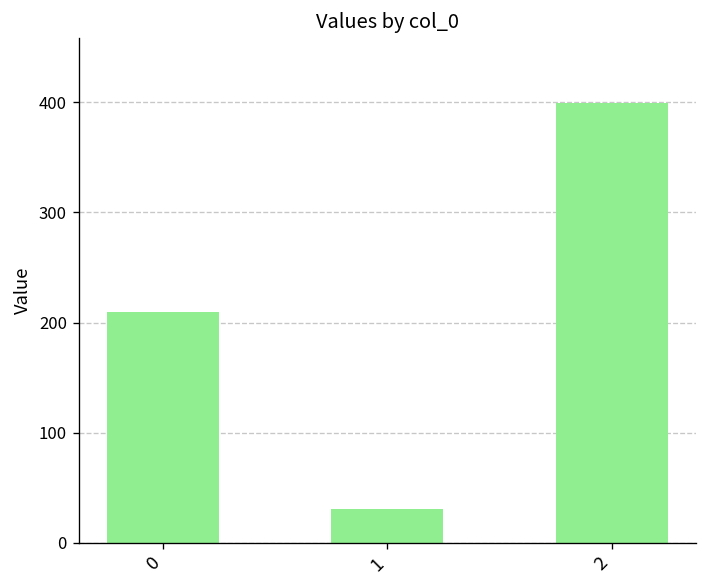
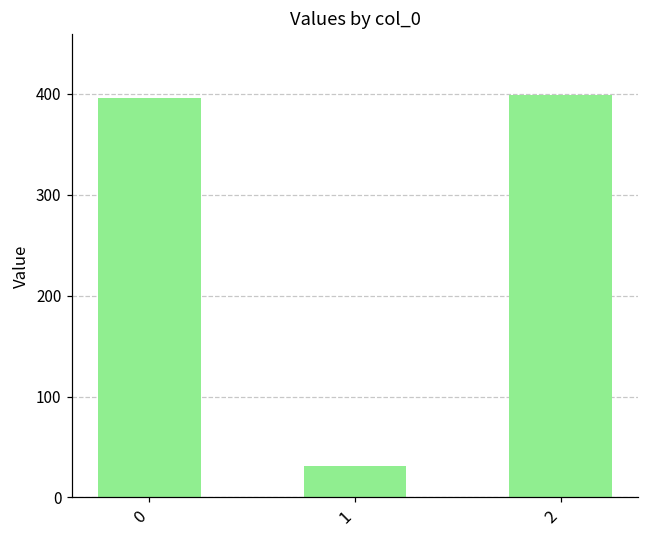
  {
-   "0": 210,
+   "0": 400,
    "1": 30,
    "2": 400
  }
